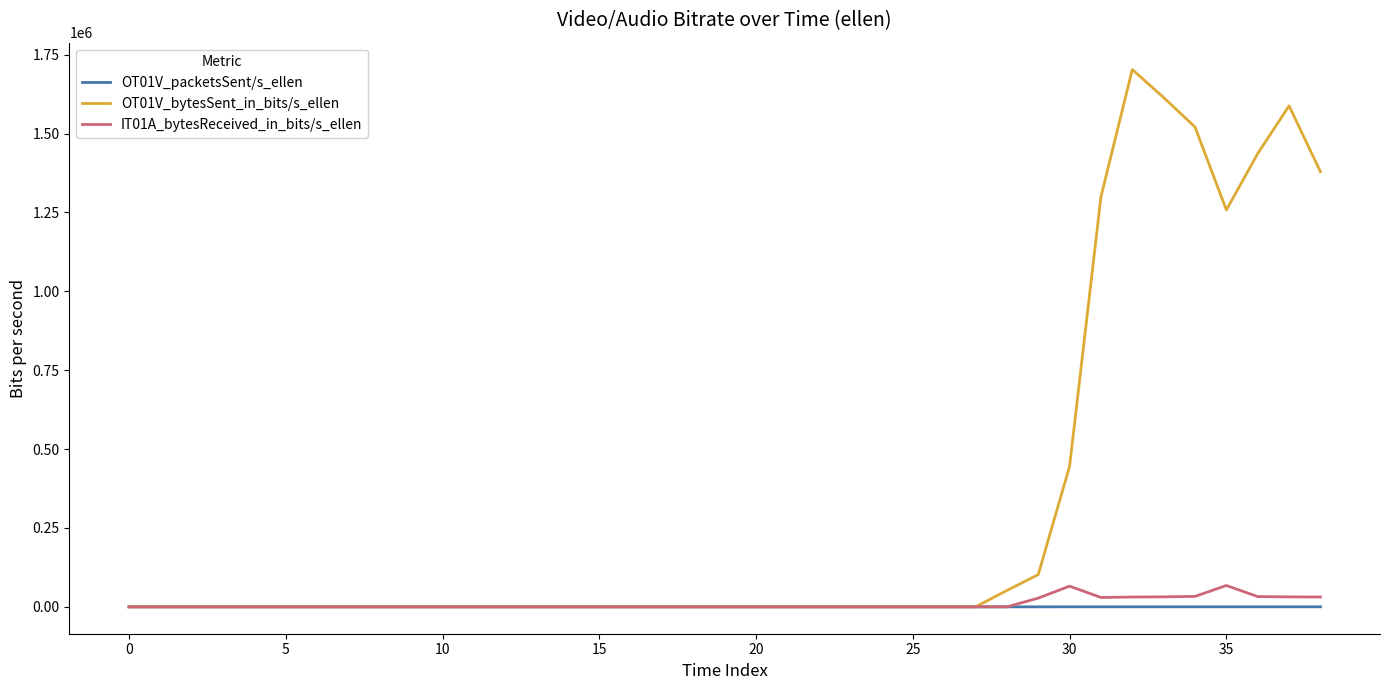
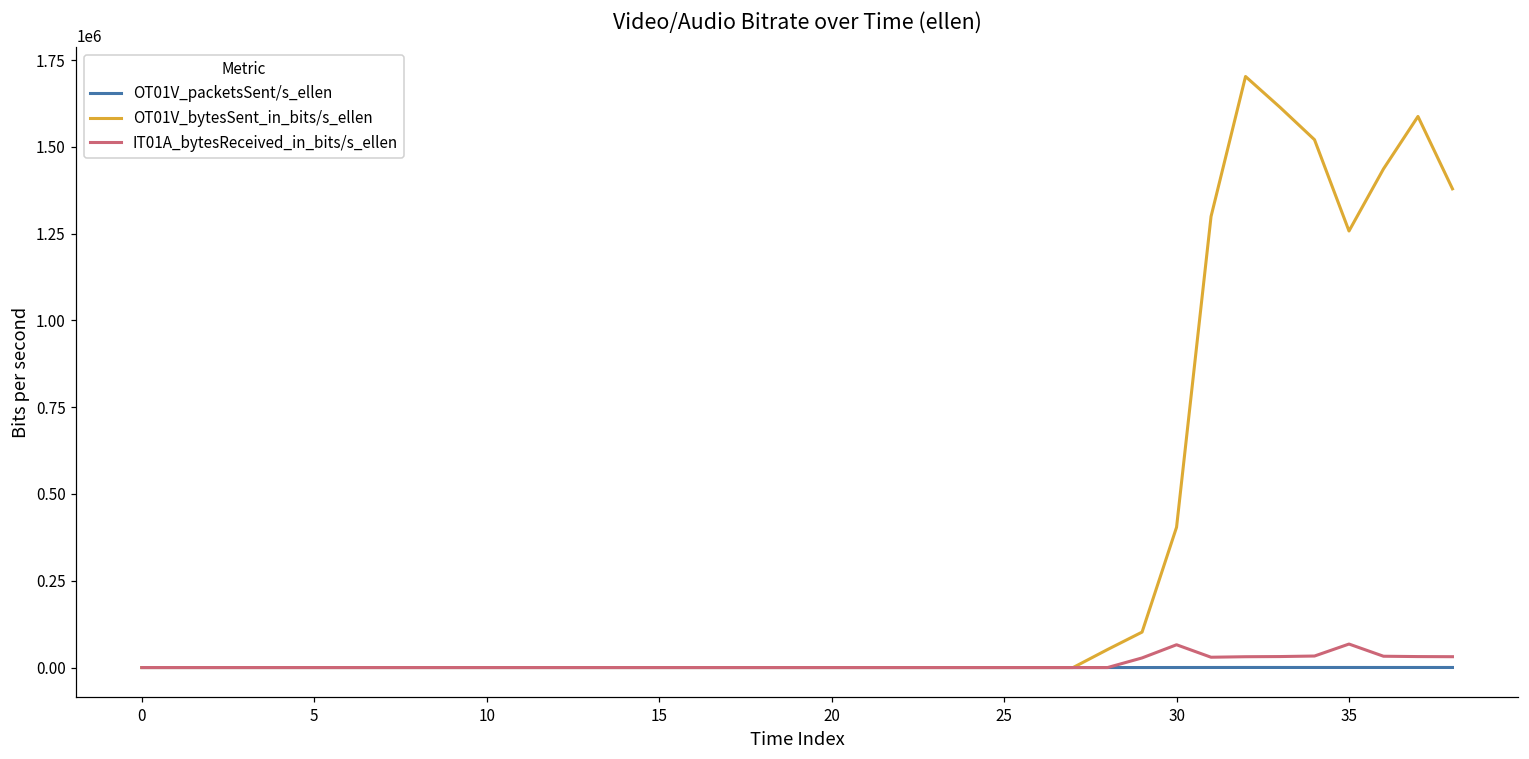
  {
    "OT01V_packetsSent/s_ellen": {
      "30": 0,
      "35": 0
    },
    "OT01V_bytesSent_in_bits/s_ellen": {
-     "30": 450000,
+     "30": 400000,
      "35": 1260000
    },
    "IT01A_bytesReceived_in_bits/s_ellen": {
      "30": 70000,
      "35": 70000
    }
  }
